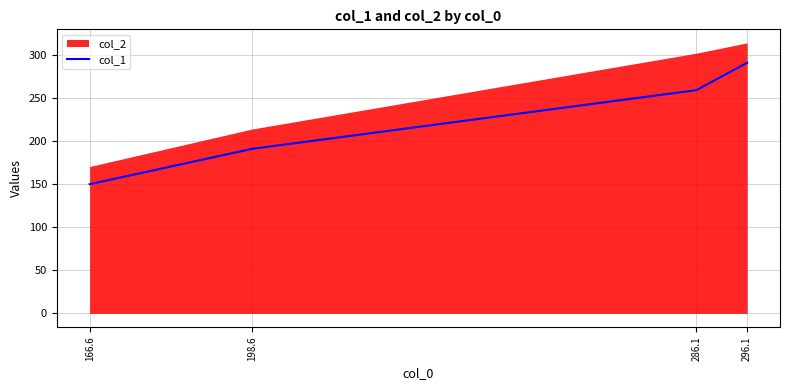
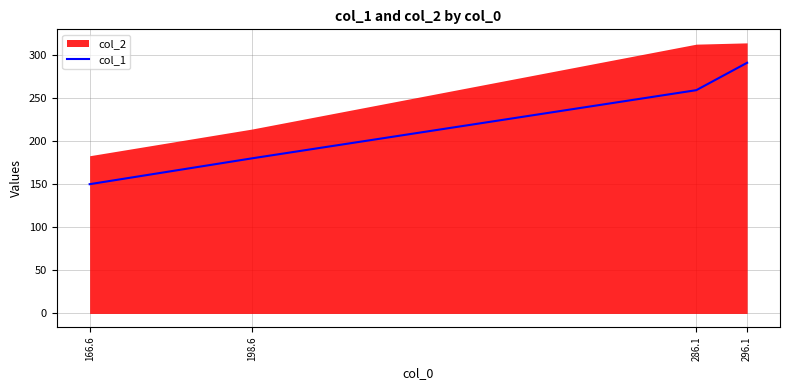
  {
    "col_2": {
-     "166.6": 170,
+     "166.6": 180,
      "198.6": 210,
-     "286.1": 300,
+     "286.1": 310,
      "296.1": 310
    },
    "col_1": {
      "166.6": 150,
-     "198.6": 190,
+     "198.6": 180,
      "286.1": 260,
      "296.1": 290
    }
  }
